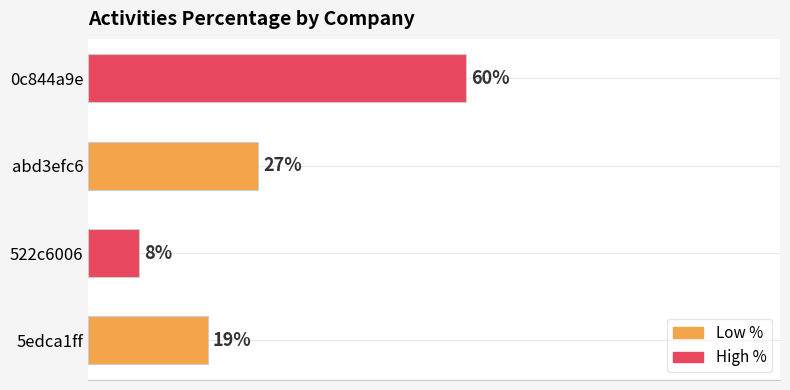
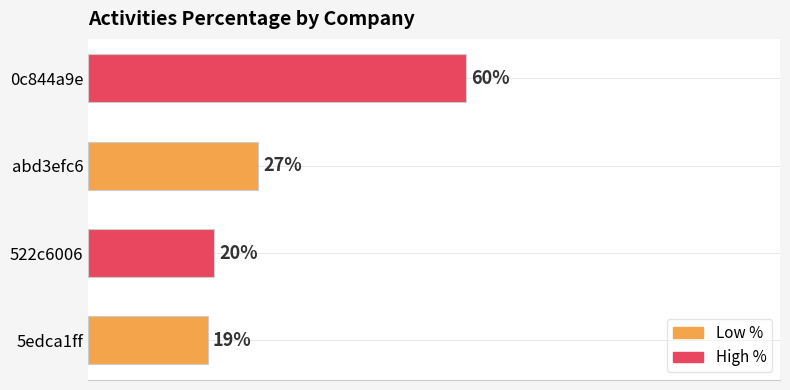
  {
    "0c844a9e": "60%",
    "abd3efc6": "27%",
-   "522c6006": "8%",
+   "522c6006": "20%",
    "5edca1ff": "19%"
  }
